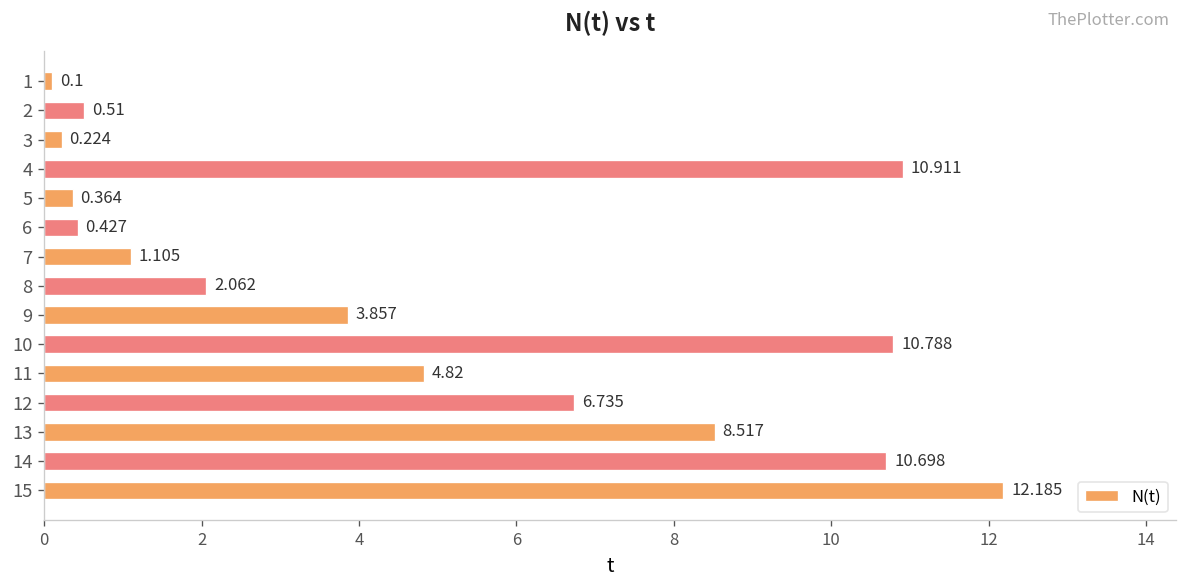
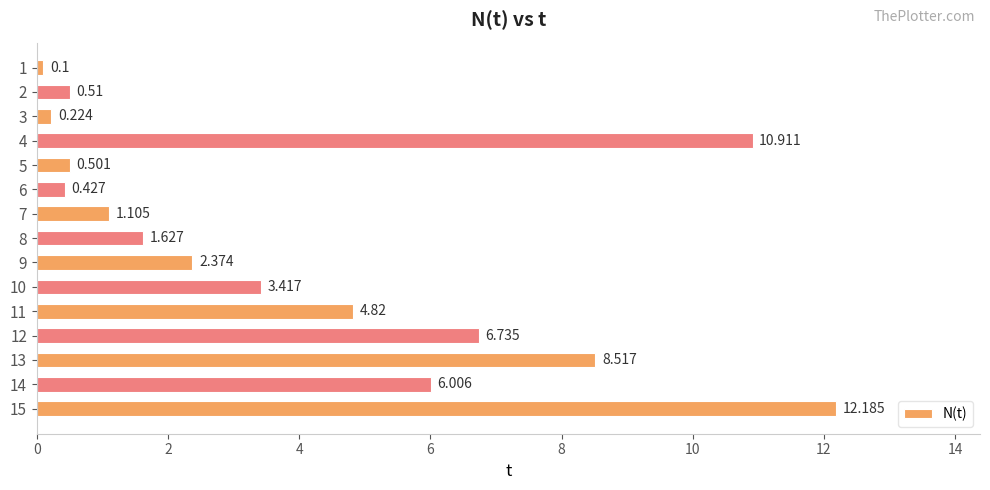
  {
    "1": 0.1,
    "2": 0.51,
    "3": 0.224,
    "4": 10.911,
-   "5": 0.364,
+   "5": 0.501,
    "6": 0.427,
    "7": 1.105,
-   "8": 2.062,
-   "9": 3.857,
-   "10": 10.788,
+   "8": 1.627,
+   "9": 2.374,
+   "10": 3.417,
    "11": 4.82,
    "12": 6.735,
    "13": 8.517,
-   "14": 10.698,
+   "14": 6.006,
    "15": 12.185
  }
